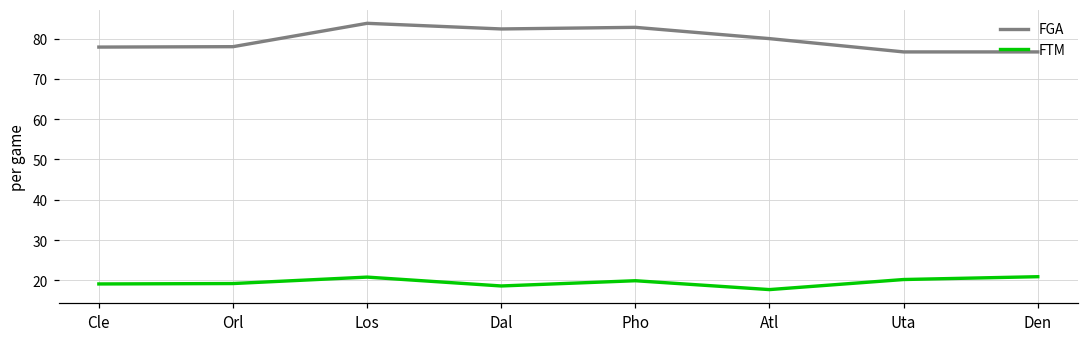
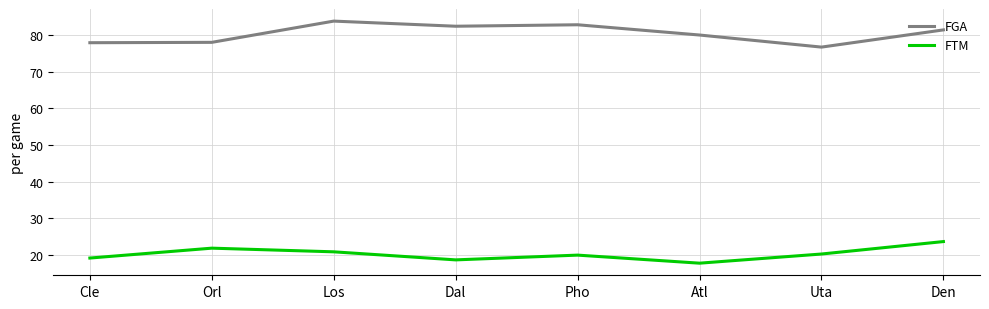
  {
    "FGA": {
      "Cle": 78,
      "Orl": 78,
      "Los": 84,
      "Dal": 82,
      "Pho": 83,
      "Atl": 80,
      "Uta": 77,
-     "Den": 77
+     "Den": 81
    },
    "FTM": {
      "Cle": 19,
-     "Orl": 19,
+     "Orl": 22,
      "Los": 21,
      "Dal": 19,
      "Pho": 20,
      "Atl": 18,
      "Uta": 20,
-     "Den": 21
+     "Den": 24
    }
  }
